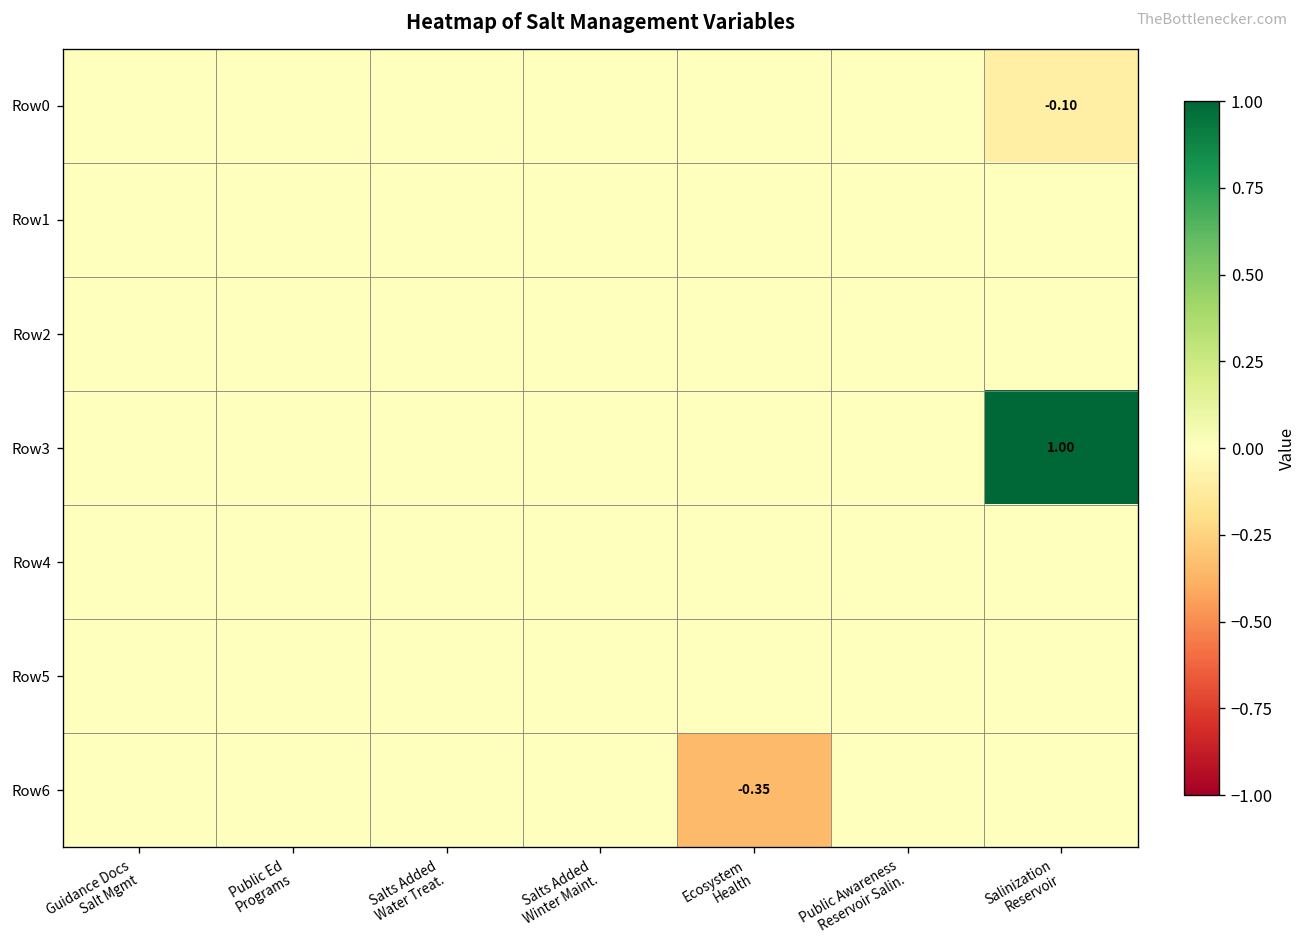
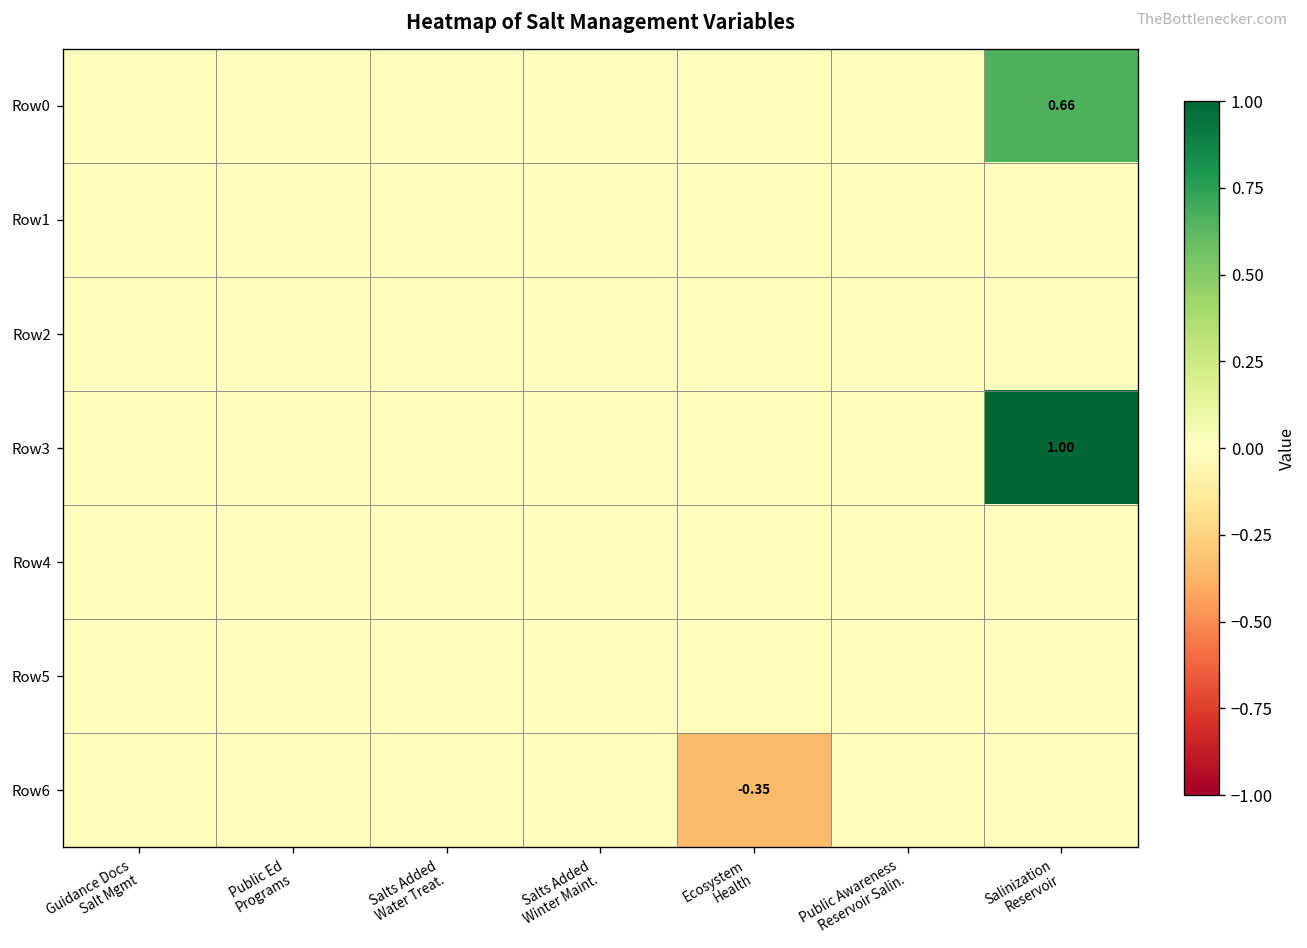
  {
    "Row0": {
-     "Salinization Reservoir": -0.10
+     "Salinization Reservoir": 0.66
    },
    "Row3": {
      "Salinization Reservoir": 1.00
    },
    "Row6": {
      "Ecosystem Health": -0.35
    }
  }
